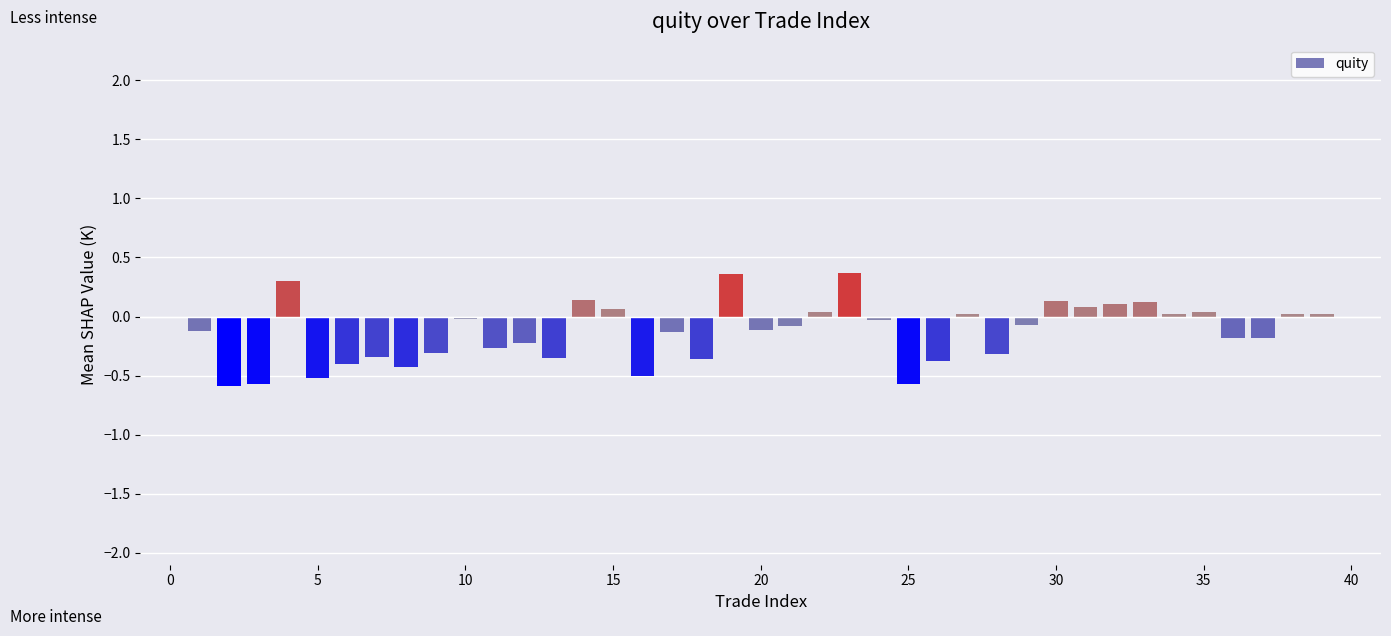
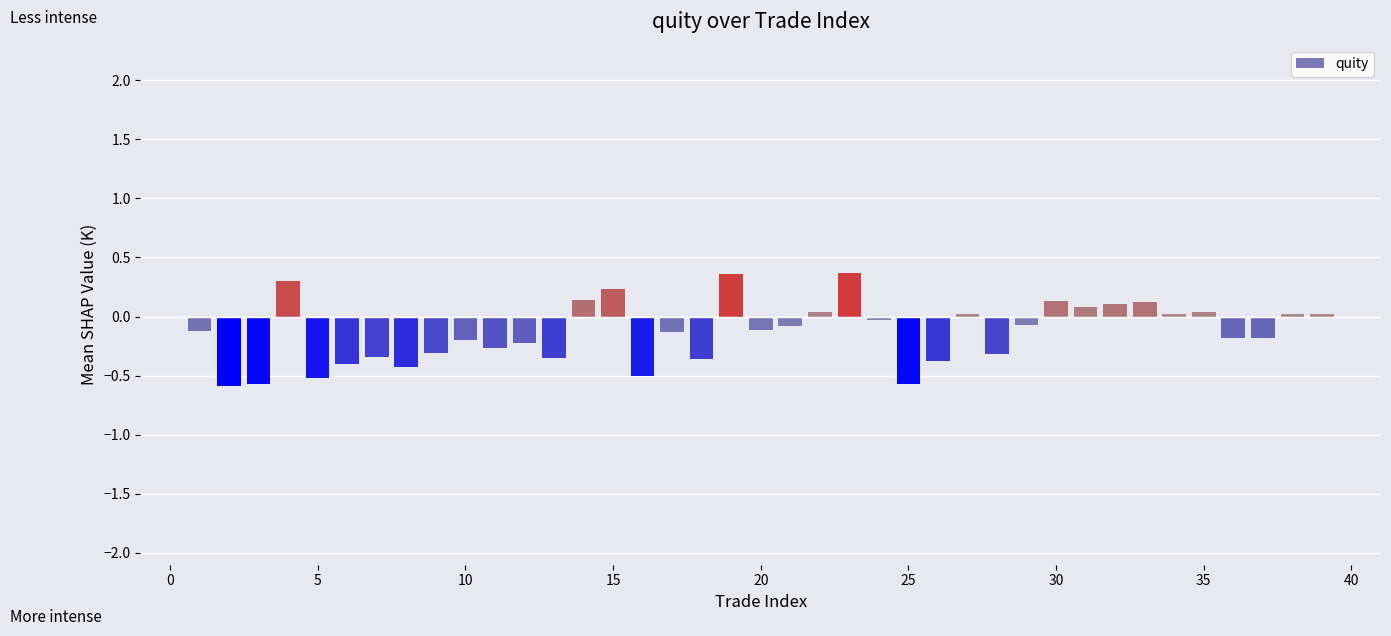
  {
    "5": -0.52,
-   "10": -0.02,
-   "15": 0.06,
+   "10": -0.20,
+   "15": 0.23,
    "20": -0.11,
    "25": -0.57,
    "30": 0.13,
    "35": 0.04
  }
